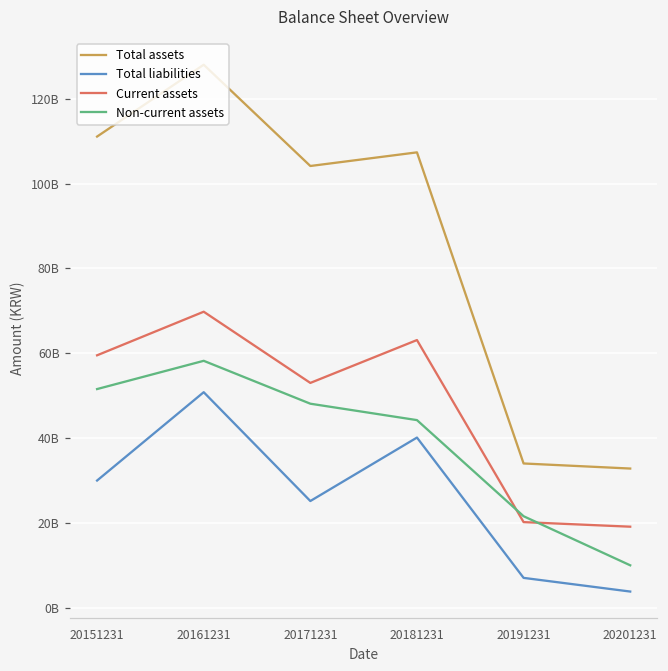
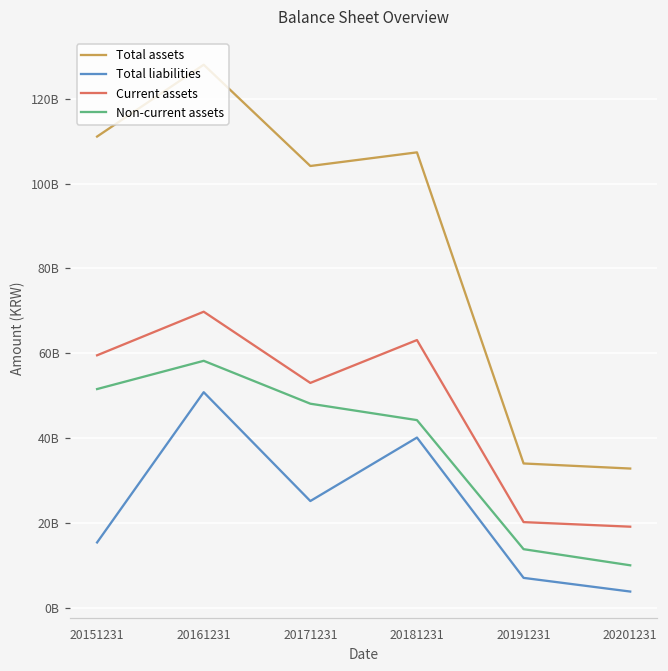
  {
    "Total liabilities": {
-     "20151231": 30000000000,
+     "20151231": 15000000000,
      "20161231": 51000000000,
      "20171231": 25000000000,
      "20181231": 40000000000,
      "20191231": 7000000000,
      "20201231": 4000000000
    },
    "Non-current assets": {
      "20151231": 52000000000,
      "20161231": 58000000000,
      "20171231": 48000000000,
      "20181231": 44000000000,
-     "20191231": 22000000000,
+     "20191231": 14000000000,
      "20201231": 10000000000
    }
  }
